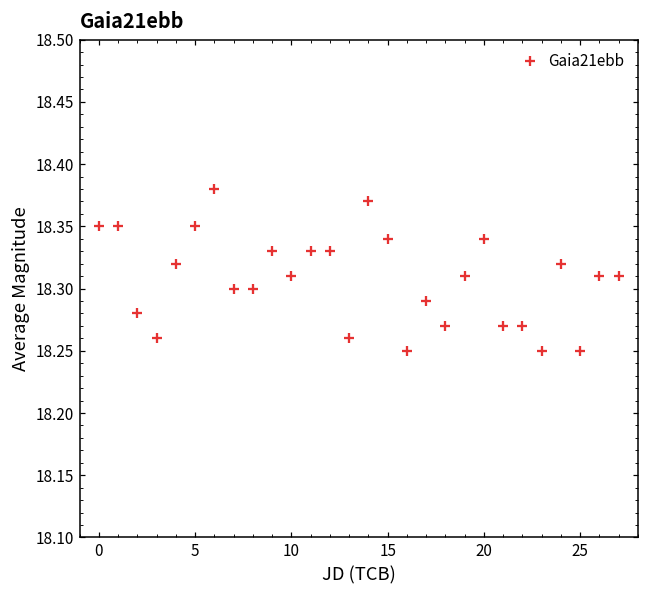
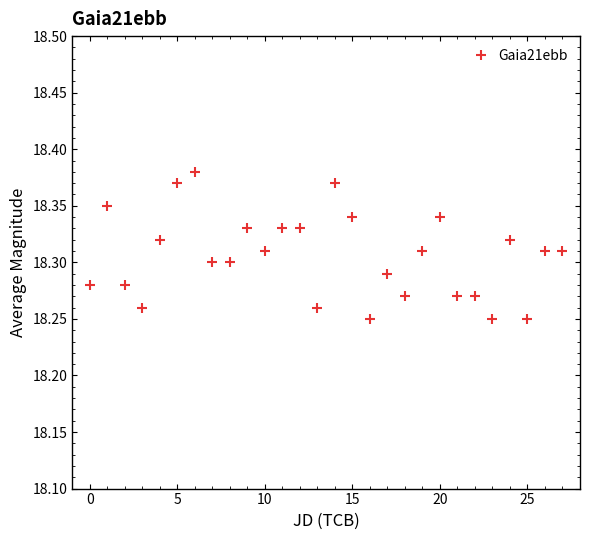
  {
-   "0": 18.35,
-   "5": 18.35,
+   "0": 18.28,
+   "5": 18.37,
    "10": 18.31,
    "15": 18.34,
    "20": 18.34,
    "25": 18.25
  }
